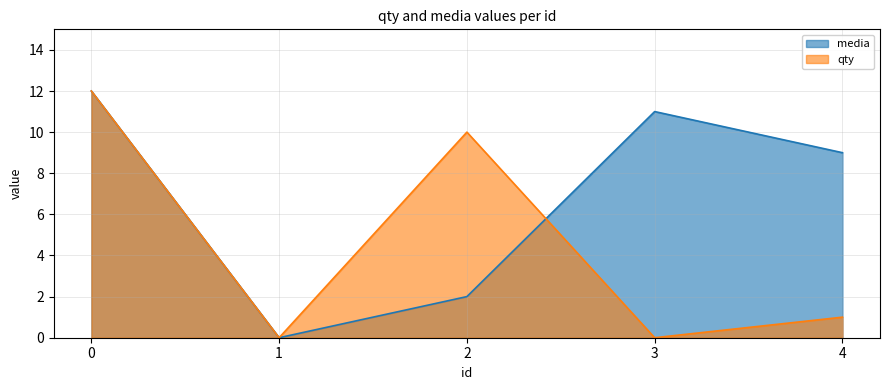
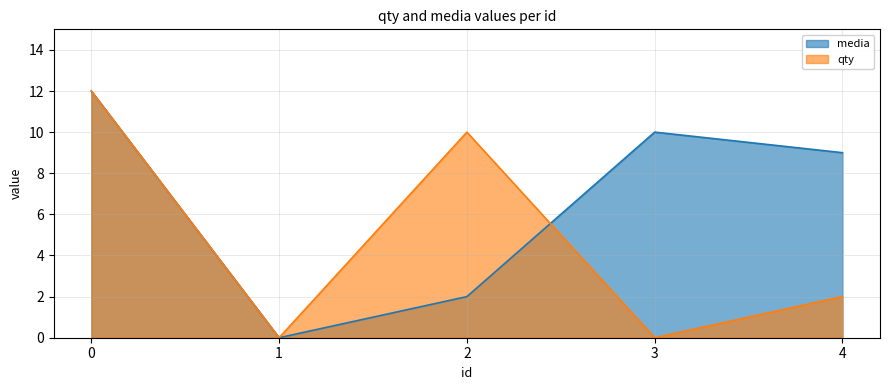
  {
    "media": {
      "2": 2,
-     "3": 11,
+     "3": 10,
      "4": 9
    },
    "qty": {
      "2": 10,
      "3": 0,
-     "4": 1
+     "4": 2
    }
  }
